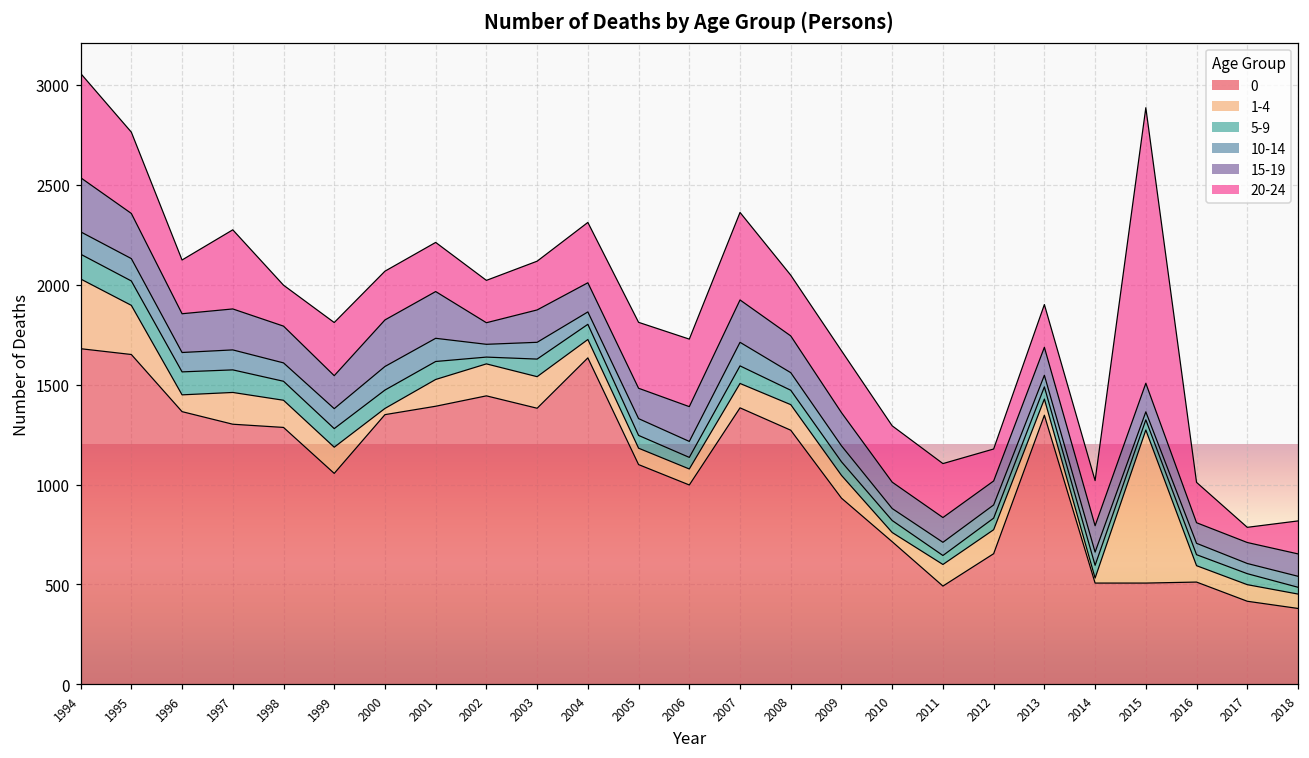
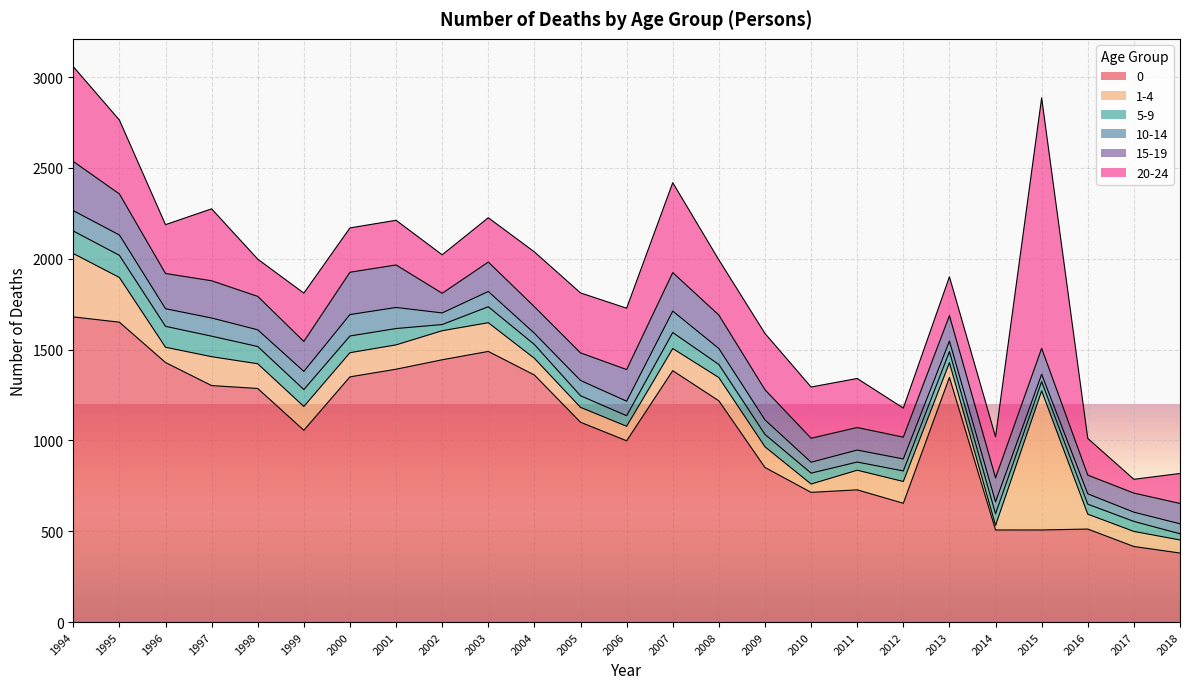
  {
    "0": {
      "1994": 1680,
      "1995": 1650,
-     "1996": 1370,
+     "1996": 1430,
      "1997": 1300,
      "1998": 1290,
      "1999": 1060,
      "2000": 1350,
      "2001": 1390,
      "2002": 1440,
-     "2003": 1380,
-     "2004": 1630,
+     "2003": 1490,
+     "2004": 1360,
      "2005": 1100,
      "2006": 1000,
      "2007": 1380,
-     "2008": 1270,
-     "2009": 930,
+     "2008": 1220,
+     "2009": 850,
      "2010": 710,
-     "2011": 490,
+     "2011": 730,
      "2012": 650,
      "2013": 1350,
      "2014": 510,
      "2015": 510,
      "2016": 510,
      "2017": 420,
      "2018": 380
    },
    "1-4": {
      "1994": 350,
      "1995": 250,
      "1996": 80,
      "1997": 160,
      "1998": 140,
      "1999": 130,
-     "2000": 30,
+     "2000": 130,
      "2001": 130,
      "2002": 160,
      "2003": 160,
      "2004": 90,
      "2005": 80,
      "2006": 80,
      "2007": 120,
      "2008": 130,
      "2009": 110,
      "2010": 50,
      "2011": 110,
      "2012": 120,
      "2013": 80,
      "2014": 30,
      "2015": 770,
      "2016": 80,
      "2017": 80,
      "2018": 70
    },
    "20-24": {
      "1994": 520,
      "1995": 410,
      "1996": 270,
      "1997": 400,
      "1998": 210,
      "1999": 270,
      "2000": 240,
      "2001": 250,
      "2002": 210,
      "2003": 240,
      "2004": 300,
      "2005": 330,
      "2006": 340,
-     "2007": 440,
+     "2007": 500,
      "2008": 300,
      "2009": 310,
      "2010": 280,
      "2011": 270,
      "2012": 160,
      "2013": 210,
      "2014": 230,
      "2015": 1380,
      "2016": 200,
      "2017": 80,
      "2018": 170
    }
  }
